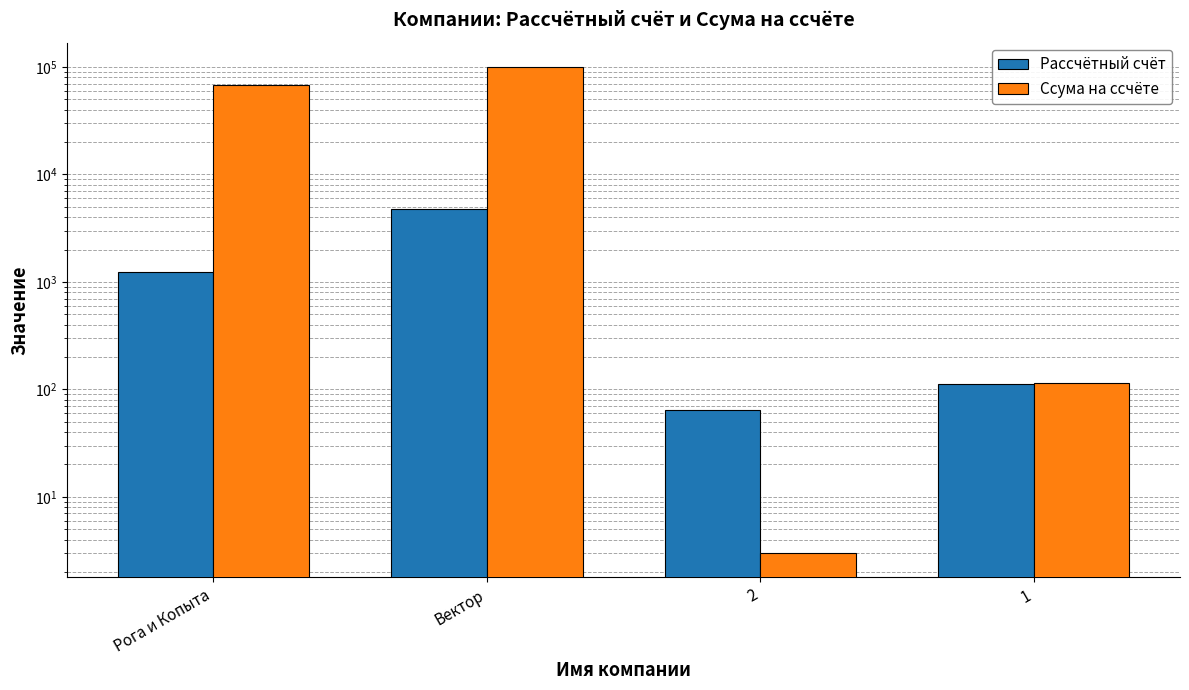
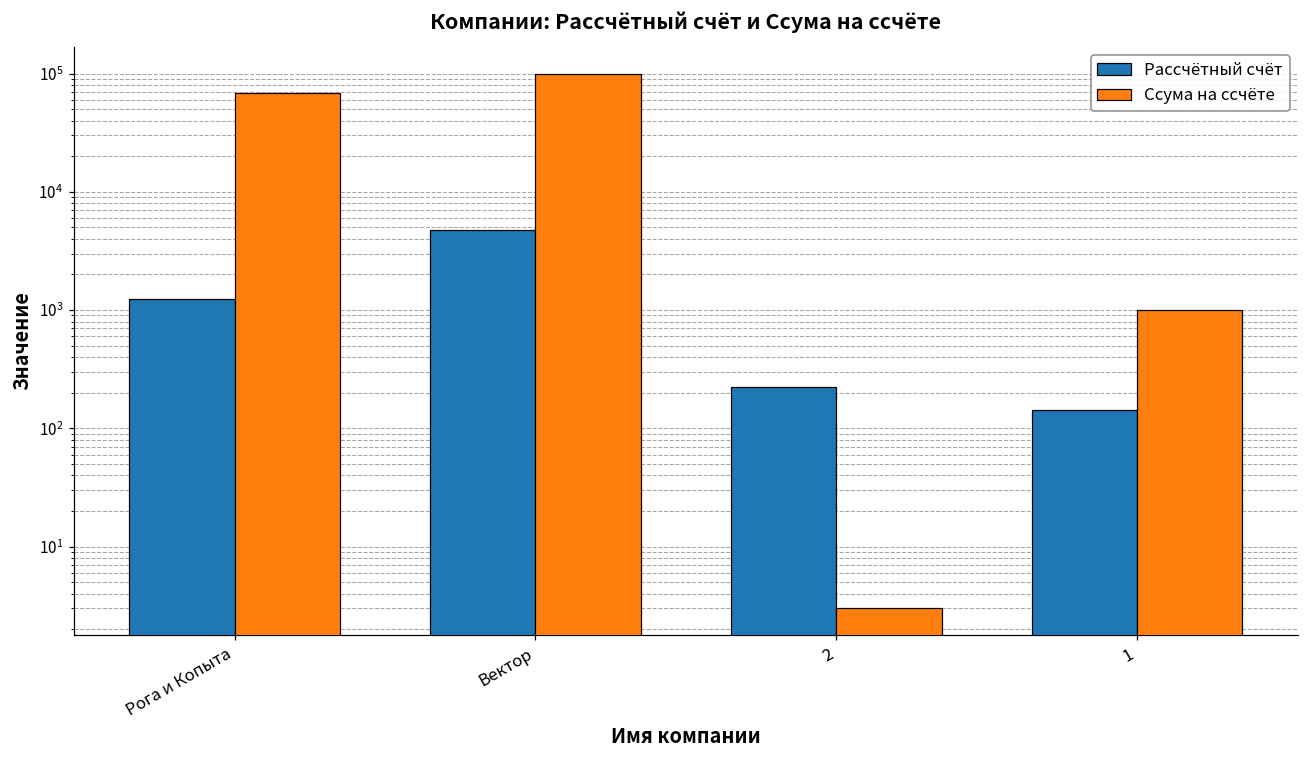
  {
    "Рассчётный счёт": {
      "Рога и Копыта": 1200,
      "Вектор": 5000,
-     "2": 60,
-     "1": 110
+     "2": 220,
+     "1": 140
    },
    "Ссума на ссчёте": {
      "Рога и Копыта": 70000,
      "Вектор": 100000,
      "2": 3,
-     "1": 120
+     "1": 1000
    }
  }
